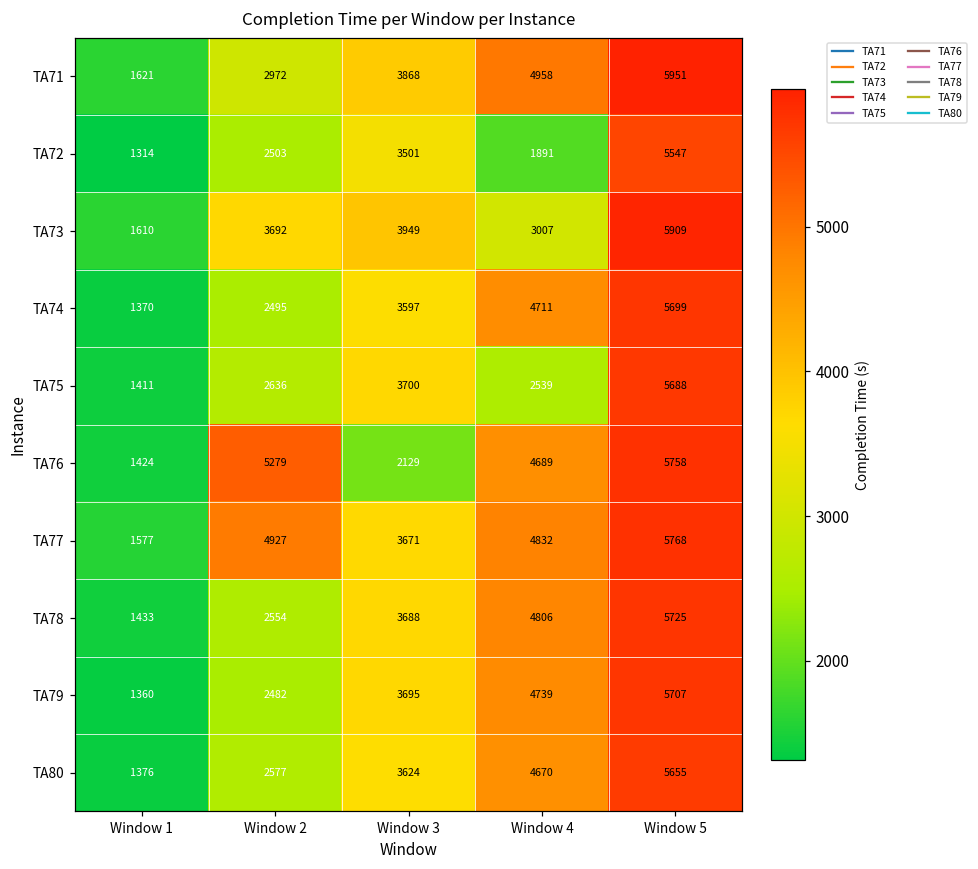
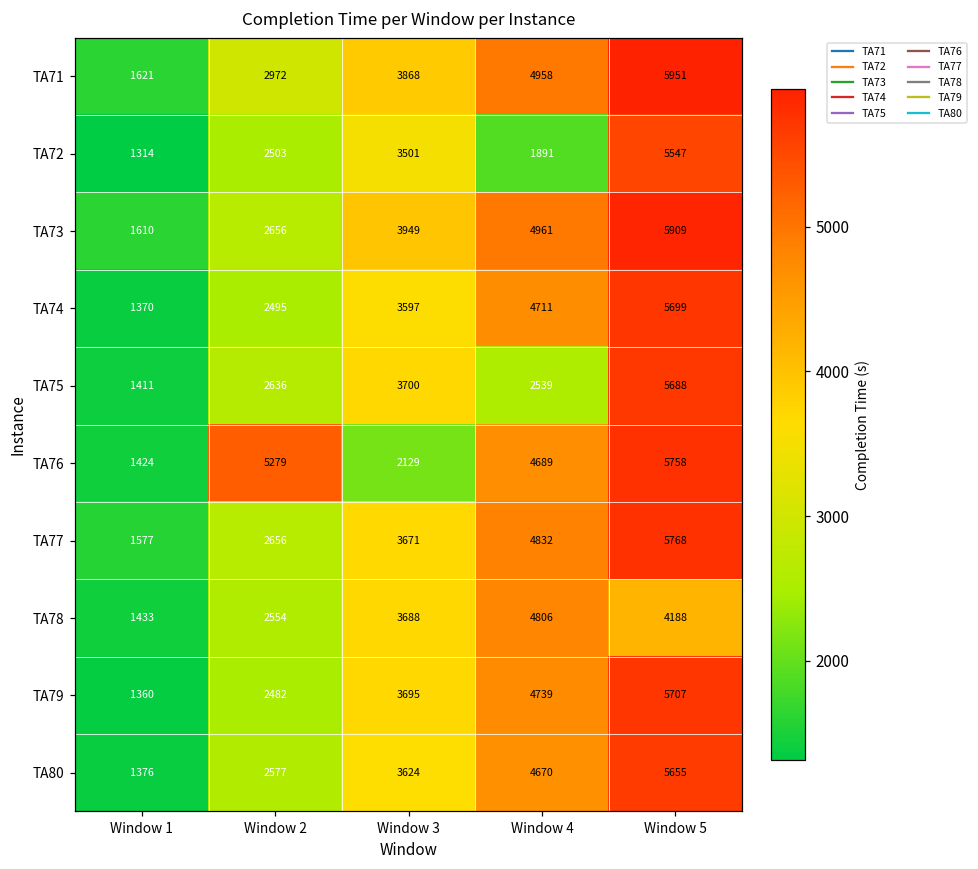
  {
    "TA71": {
      "Window 1": 1621,
      "Window 2": 2972,
      "Window 3": 3868,
      "Window 4": 4958,
      "Window 5": 5951
    },
    "TA72": {
      "Window 1": 1314,
      "Window 2": 2503,
      "Window 3": 3501,
      "Window 4": 1891,
      "Window 5": 5547
    },
    "TA73": {
      "Window 1": 1610,
-     "Window 2": 3692,
+     "Window 2": 2656,
      "Window 3": 3949,
-     "Window 4": 3007,
+     "Window 4": 4961,
      "Window 5": 5909
    },
    "TA74": {
      "Window 1": 1370,
      "Window 2": 2495,
      "Window 3": 3597,
      "Window 4": 4711,
      "Window 5": 5699
    },
    "TA75": {
      "Window 1": 1411,
      "Window 2": 2636,
      "Window 3": 3700,
      "Window 4": 2539,
      "Window 5": 5688
    },
    "TA76": {
      "Window 1": 1424,
      "Window 2": 5279,
      "Window 3": 2129,
      "Window 4": 4689,
      "Window 5": 5758
    },
    "TA77": {
      "Window 1": 1577,
-     "Window 2": 4927,
+     "Window 2": 2656,
      "Window 3": 3671,
      "Window 4": 4832,
      "Window 5": 5768
    },
    "TA78": {
      "Window 1": 1433,
      "Window 2": 2554,
      "Window 3": 3688,
      "Window 4": 4806,
-     "Window 5": 5725
+     "Window 5": 4188
    },
    "TA79": {
      "Window 1": 1360,
      "Window 2": 2482,
      "Window 3": 3695,
      "Window 4": 4739,
      "Window 5": 5707
    },
    "TA80": {
      "Window 1": 1376,
      "Window 2": 2577,
      "Window 3": 3624,
      "Window 4": 4670,
      "Window 5": 5655
    }
  }
